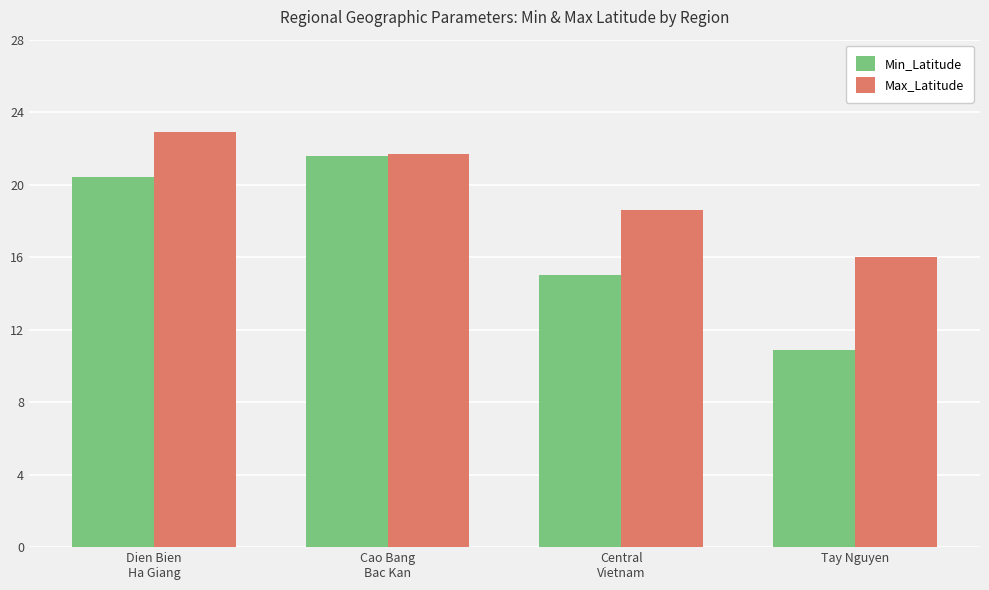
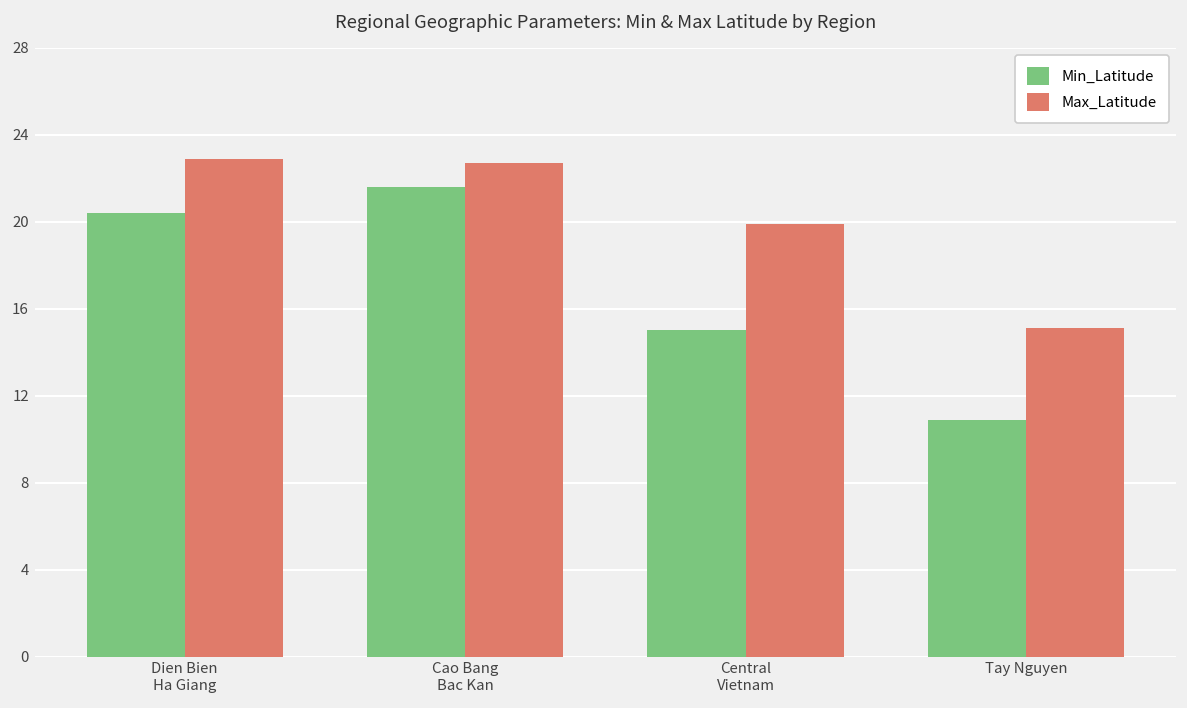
  {
    "Min_Latitude": {
      "Dien Bien Ha Giang": 20.4,
      "Cao Bang Bac Kan": 21.6,
      "Central Vietnam": 15.0,
      "Tay Nguyen": 10.9
    },
    "Max_Latitude": {
      "Dien Bien Ha Giang": 22.9,
-     "Cao Bang Bac Kan": 21.7,
-     "Central Vietnam": 18.6,
-     "Tay Nguyen": 16.0
+     "Cao Bang Bac Kan": 22.7,
+     "Central Vietnam": 19.9,
+     "Tay Nguyen": 15.1
    }
  }
